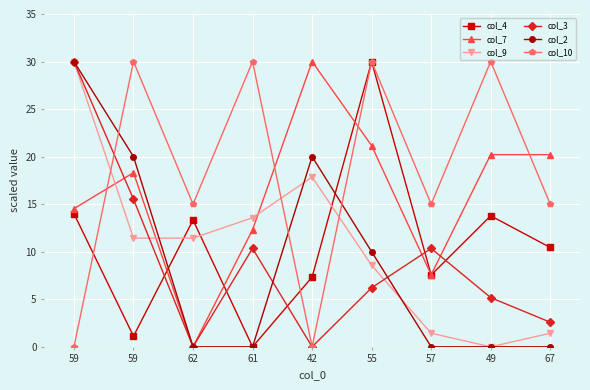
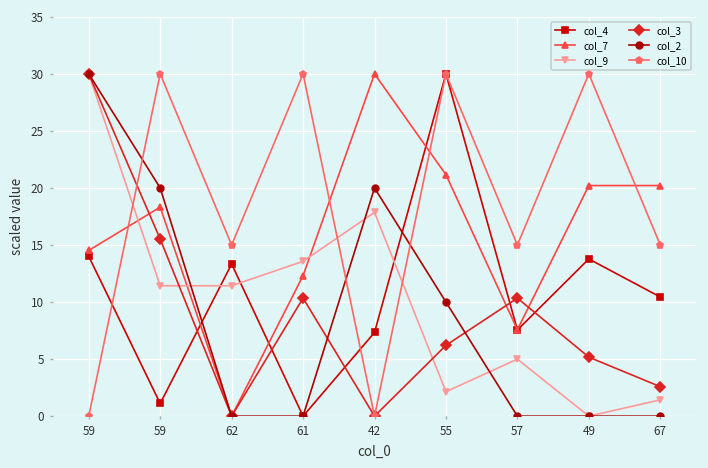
  {
    "col_9": {
      "62": 11,
      "61": 14,
      "42": 18,
-     "55": 9,
-     "57": 1,
+     "55": 2,
+     "57": 5,
      "67": 1
    }
  }
